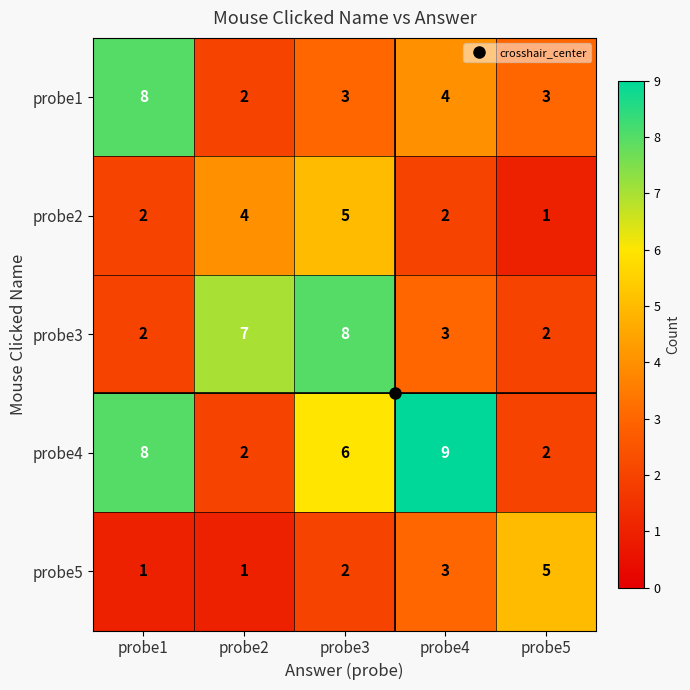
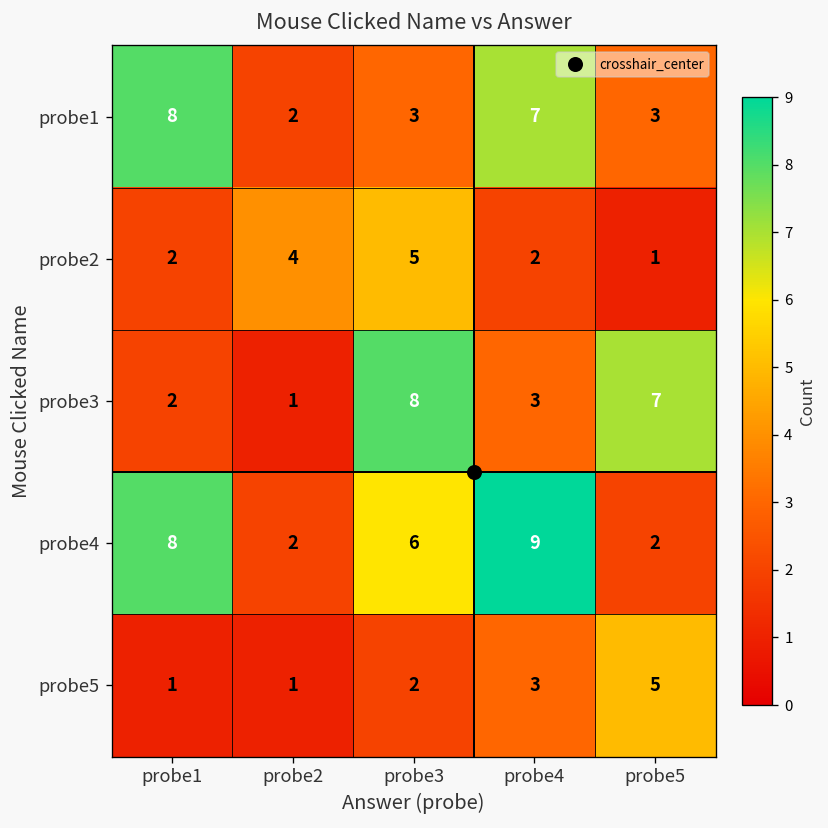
  {
    "probe1": {
      "probe1": 8,
      "probe2": 2,
      "probe3": 3,
-     "probe4": 4,
+     "probe4": 7,
      "probe5": 3
    },
    "probe2": {
      "probe1": 2,
      "probe2": 4,
      "probe3": 5,
      "probe4": 2,
      "probe5": 1
    },
    "probe3": {
      "probe1": 2,
-     "probe2": 7,
+     "probe2": 1,
      "probe3": 8,
      "probe4": 3,
-     "probe5": 2
+     "probe5": 7
    },
    "probe4": {
      "probe1": 8,
      "probe2": 2,
      "probe3": 6,
      "probe4": 9,
      "probe5": 2
    },
    "probe5": {
      "probe1": 1,
      "probe2": 1,
      "probe3": 2,
      "probe4": 3,
      "probe5": 5
    }
  }
